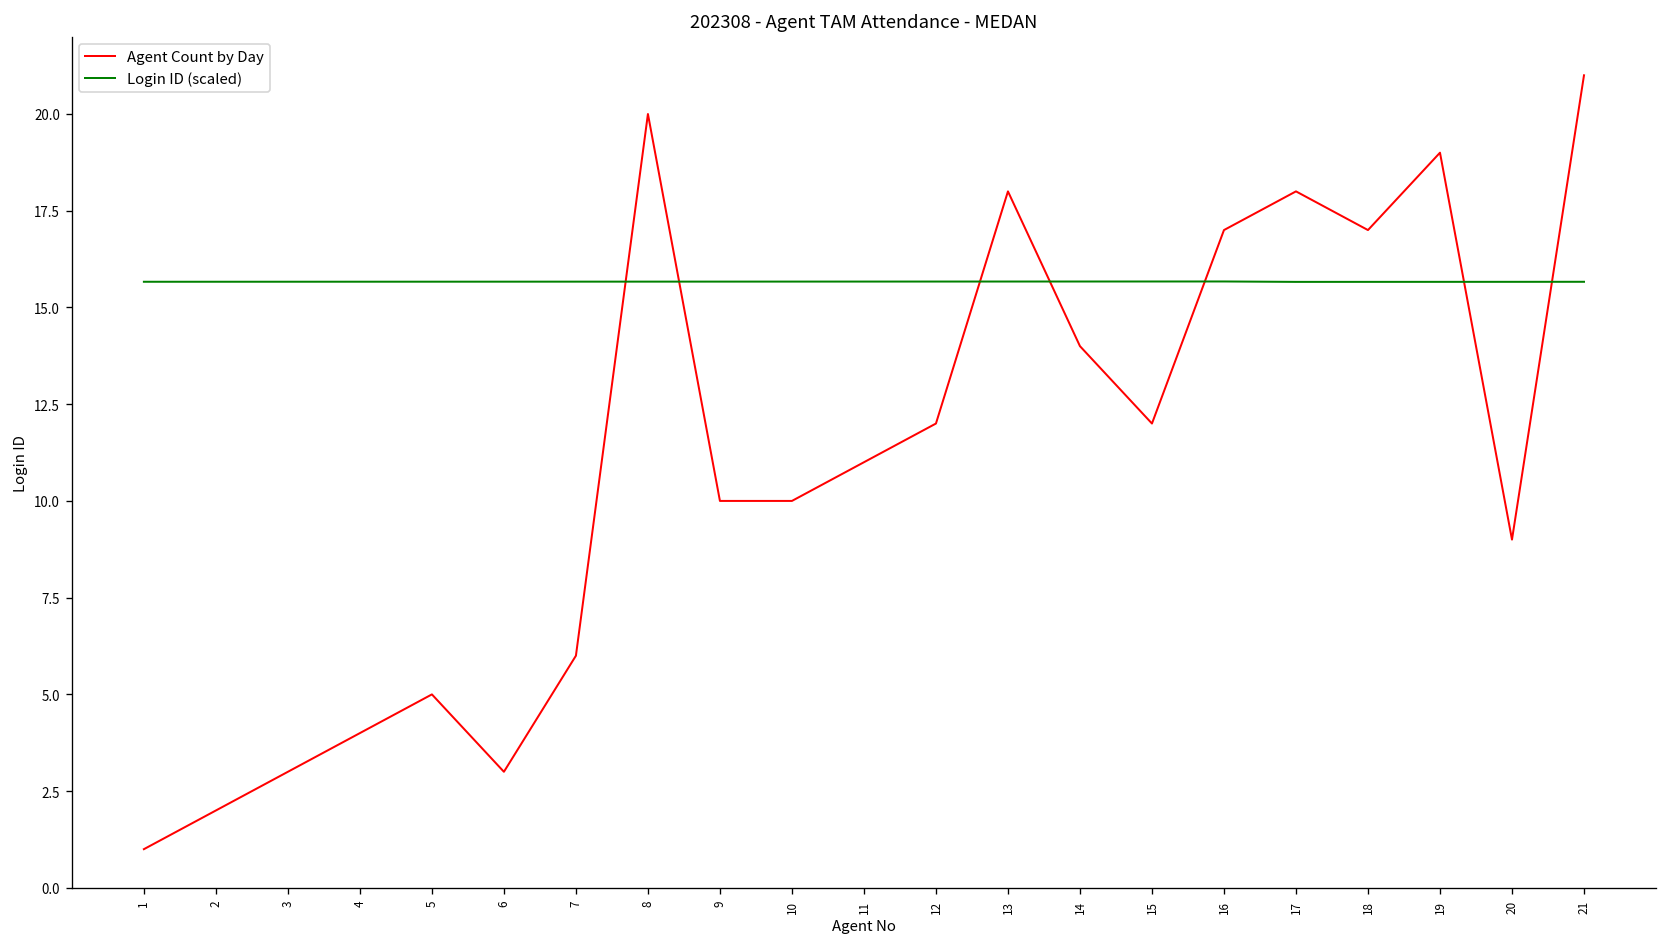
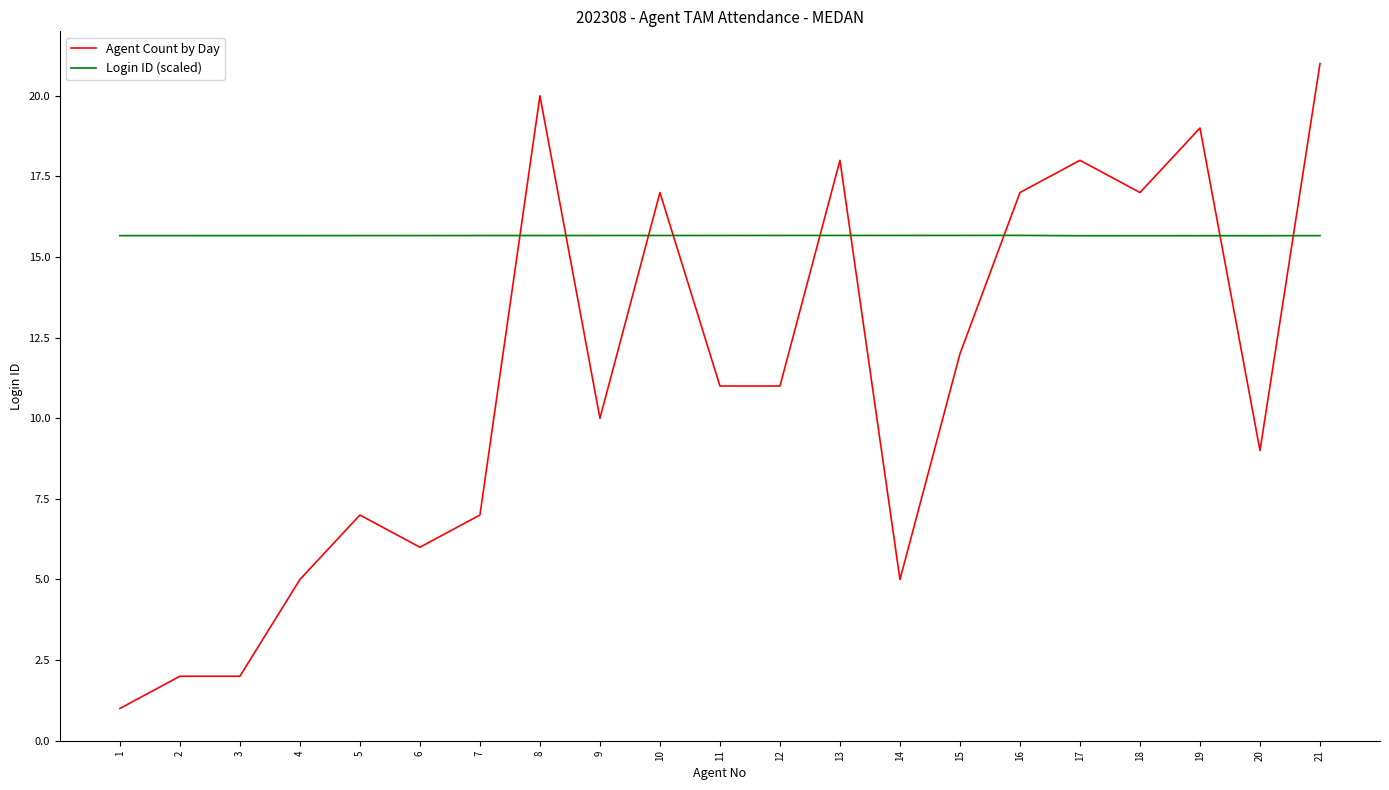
  {
    "Agent Count by Day": {
      "1": 1,
      "2": 2,
-     "3": 3,
-     "4": 4,
-     "5": 5,
-     "6": 3,
-     "7": 6,
+     "3": 2,
+     "4": 5,
+     "5": 7,
+     "6": 6,
+     "7": 7,
      "8": 20,
      "9": 10,
-     "10": 10,
+     "10": 17,
      "11": 11,
-     "12": 12,
+     "12": 11,
      "13": 18,
-     "14": 14,
+     "14": 5,
      "15": 12,
      "16": 17,
      "17": 18,
      "18": 17,
      "19": 19,
      "20": 9,
      "21": 21
    },
    "Login ID (scaled)": {
      "1": 15.7,
      "2": 15.7,
      "3": 15.7,
      "4": 15.7,
      "5": 15.7,
      "6": 15.7,
      "7": 15.7,
      "8": 15.7,
      "9": 15.7,
      "10": 15.7,
      "11": 15.7,
      "12": 15.7,
      "13": 15.7,
      "14": 15.7,
      "15": 15.7,
      "16": 15.7,
      "17": 15.7,
      "18": 15.7,
      "19": 15.7,
      "20": 15.7,
      "21": 15.7
    }
  }
